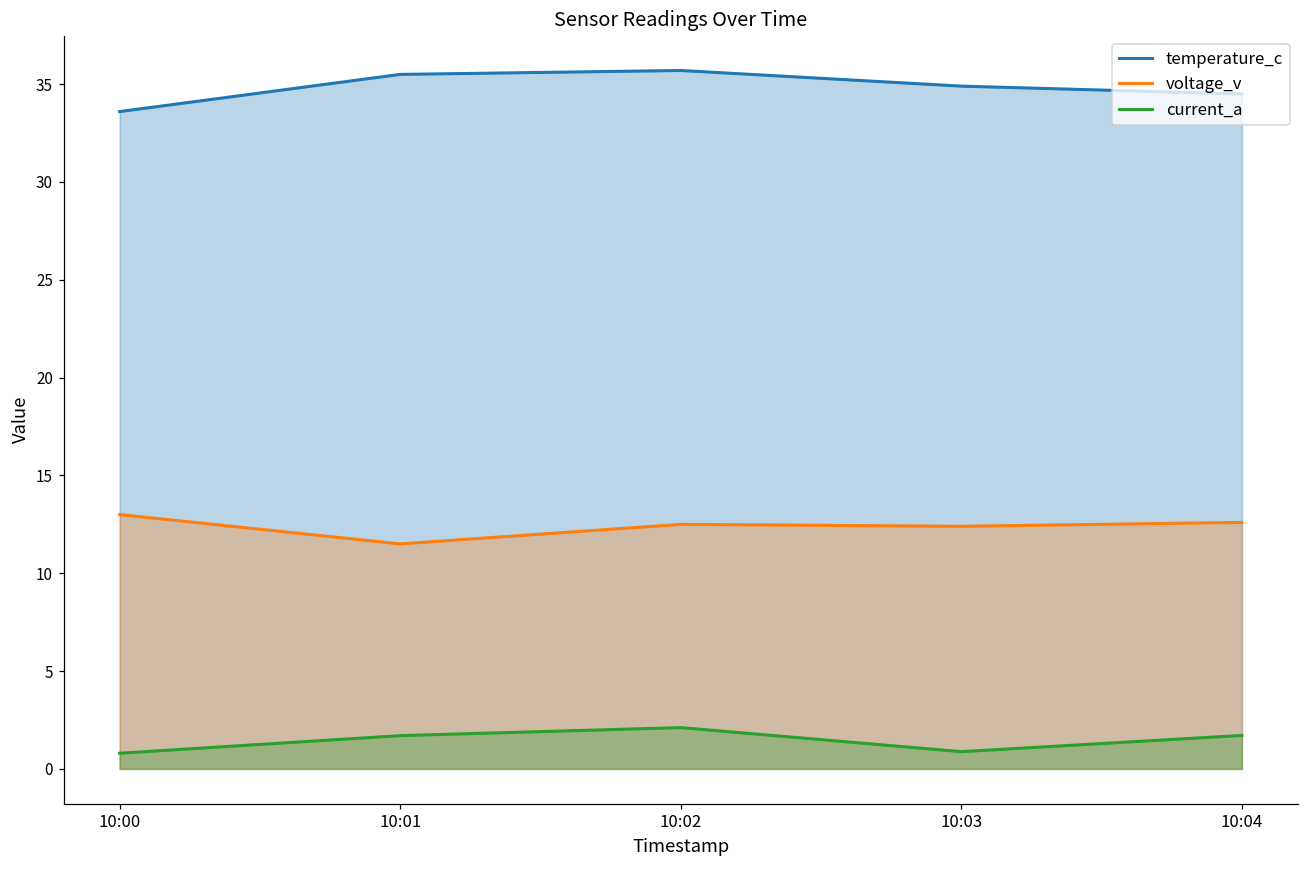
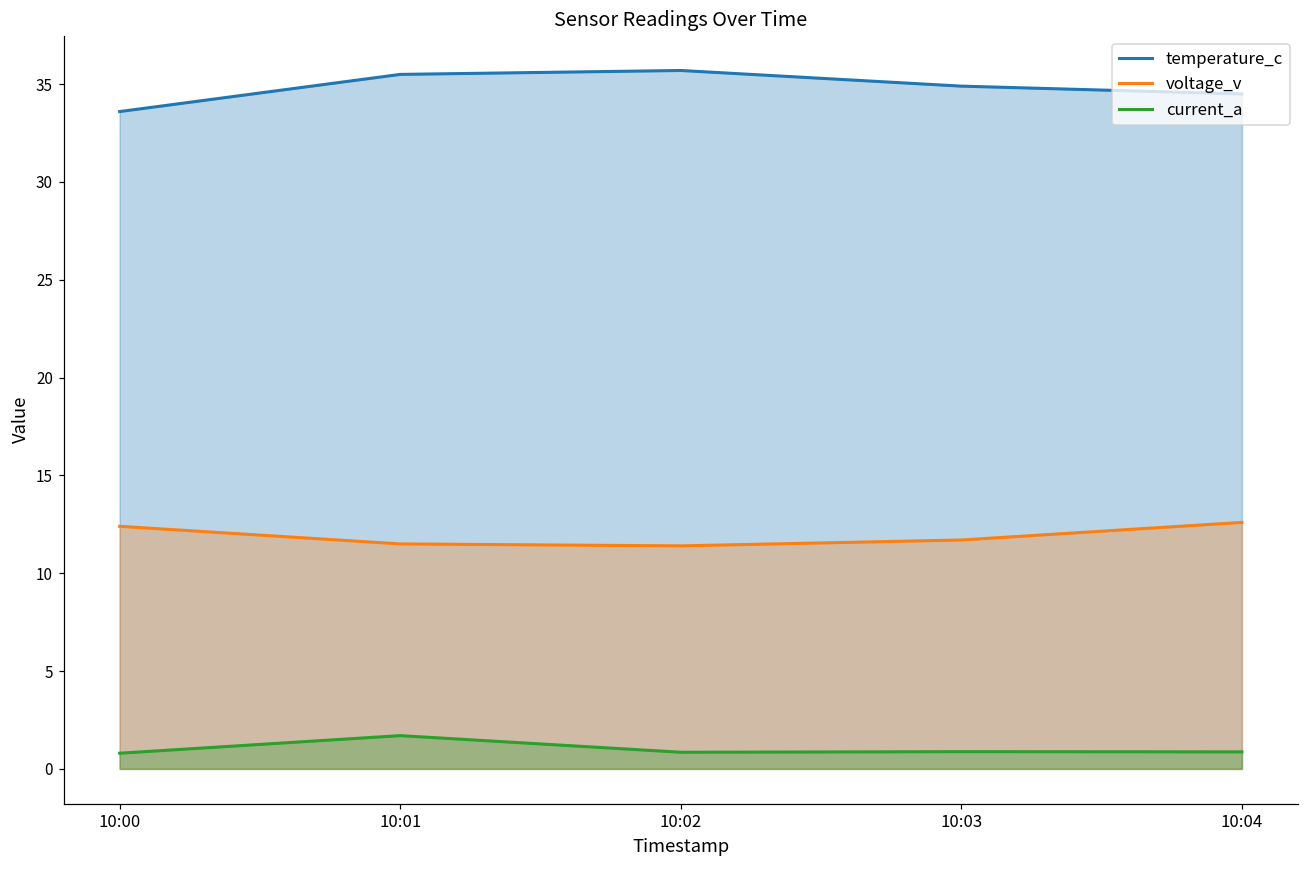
  {
    "temperature_c": {
      "10:00": 33.6,
      "10:01": 35.5,
      "10:02": 35.7,
      "10:03": 34.9
    },
    "voltage_v": {
-     "10:00": 13.0,
+     "10:00": 12.4,
      "10:01": 11.5,
-     "10:02": 12.5,
-     "10:03": 12.4,
+     "10:02": 11.4,
+     "10:03": 11.7,
      "10:04": 12.6
    },
    "current_a": {
      "10:00": 0.8,
      "10:01": 1.7,
-     "10:02": 2.1,
+     "10:02": 0.9,
      "10:03": 0.9,
-     "10:04": 1.7
+     "10:04": 0.9
    }
  }
